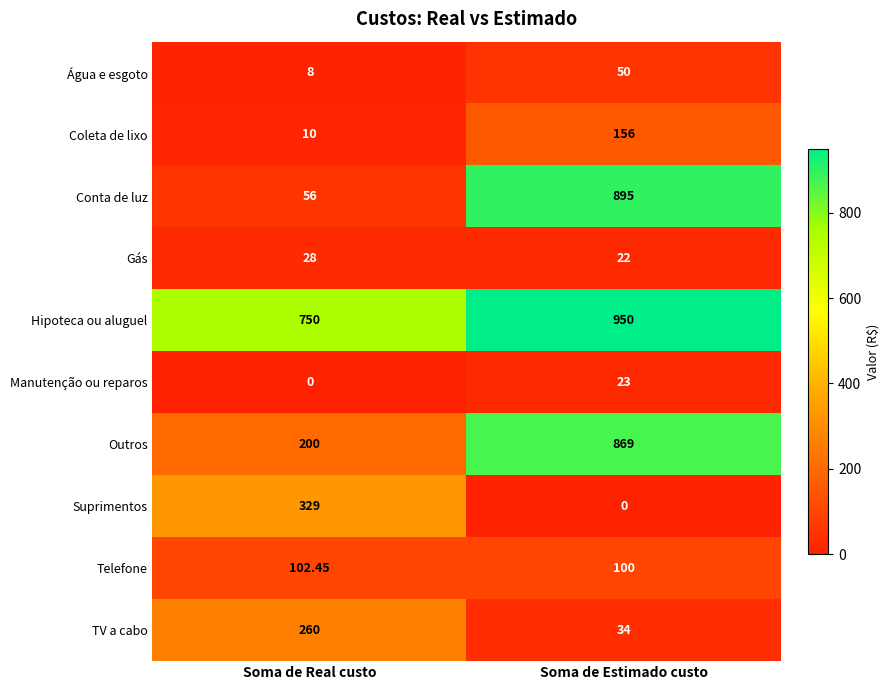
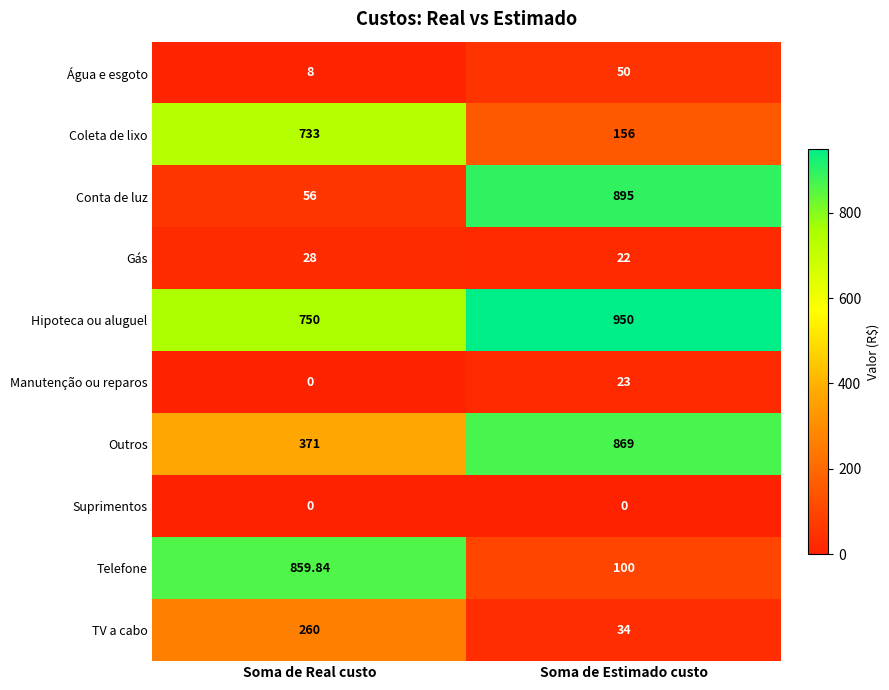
  {
    "Água e esgoto": {
      "Soma de Real custo": 8,
      "Soma de Estimado custo": 50
    },
    "Coleta de lixo": {
-     "Soma de Real custo": 10,
+     "Soma de Real custo": 733,
      "Soma de Estimado custo": 156
    },
    "Conta de luz": {
      "Soma de Real custo": 56,
      "Soma de Estimado custo": 895
    },
    "Gás": {
      "Soma de Real custo": 28,
      "Soma de Estimado custo": 22
    },
    "Hipoteca ou aluguel": {
      "Soma de Real custo": 750,
      "Soma de Estimado custo": 950
    },
    "Manutenção ou reparos": {
      "Soma de Real custo": 0,
      "Soma de Estimado custo": 23
    },
    "Outros": {
-     "Soma de Real custo": 200,
+     "Soma de Real custo": 371,
      "Soma de Estimado custo": 869
    },
    "Suprimentos": {
-     "Soma de Real custo": 329,
+     "Soma de Real custo": 0,
      "Soma de Estimado custo": 0
    },
    "Telefone": {
-     "Soma de Real custo": 102.45,
+     "Soma de Real custo": 859.84,
      "Soma de Estimado custo": 100
    },
    "TV a cabo": {
      "Soma de Real custo": 260,
      "Soma de Estimado custo": 34
    }
  }
